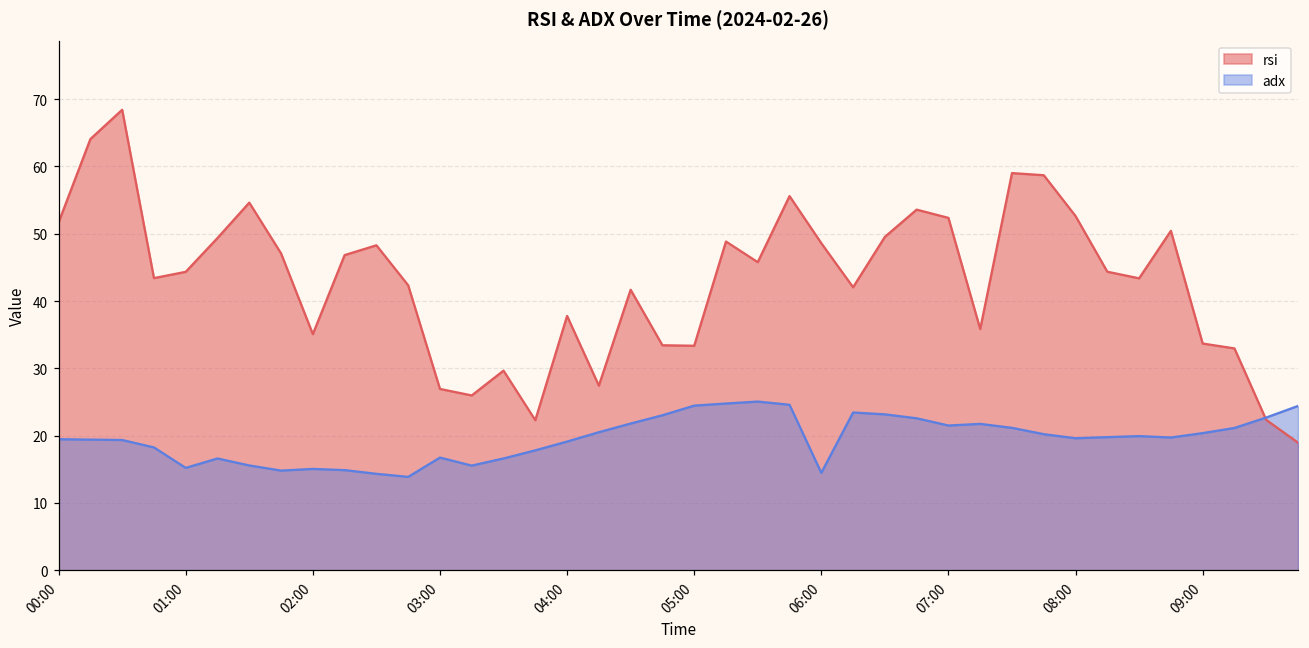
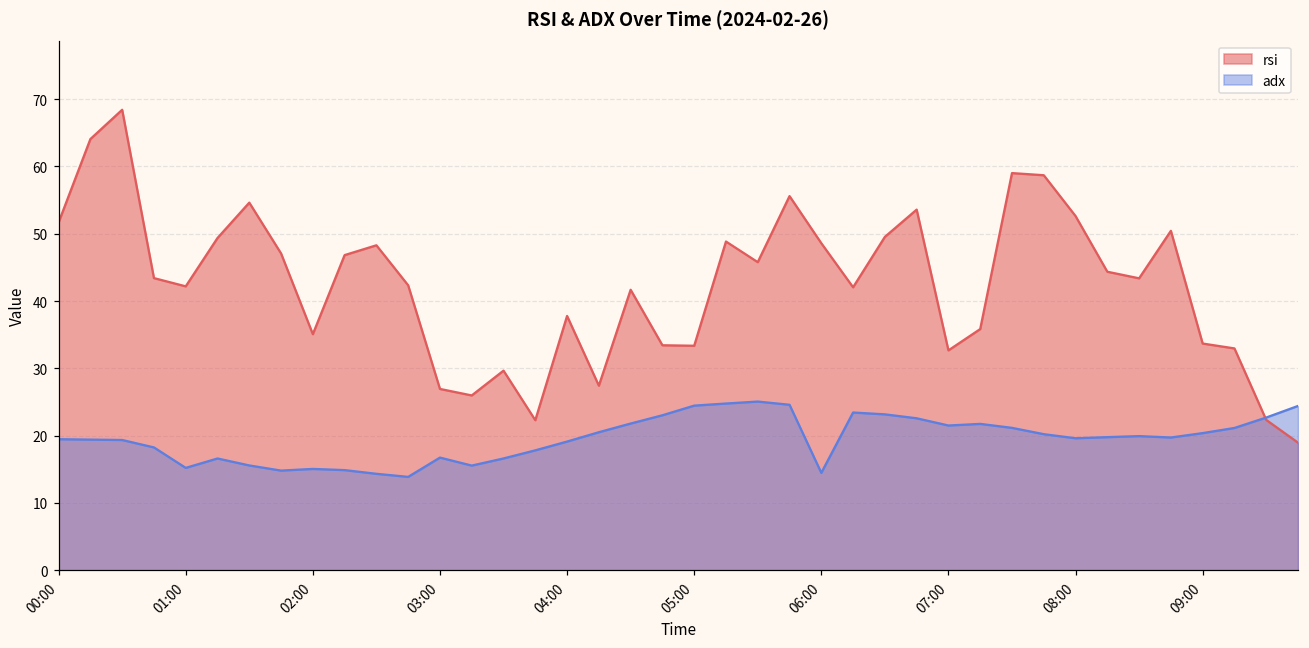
  {
    "rsi": {
      "00:00": 52,
-     "01:00": 44,
+     "01:00": 42,
      "02:00": 35,
      "03:00": 27,
      "04:00": 38,
      "05:00": 33,
      "06:00": 49,
-     "07:00": 52,
+     "07:00": 33,
      "08:00": 53,
      "09:00": 34
    },
    "adx": {
      "00:00": 19,
      "01:00": 15,
      "02:00": 15,
      "03:00": 17,
      "04:00": 19,
      "05:00": 24,
      "06:00": 14,
      "07:00": 22,
      "08:00": 20,
      "09:00": 20
    }
  }
